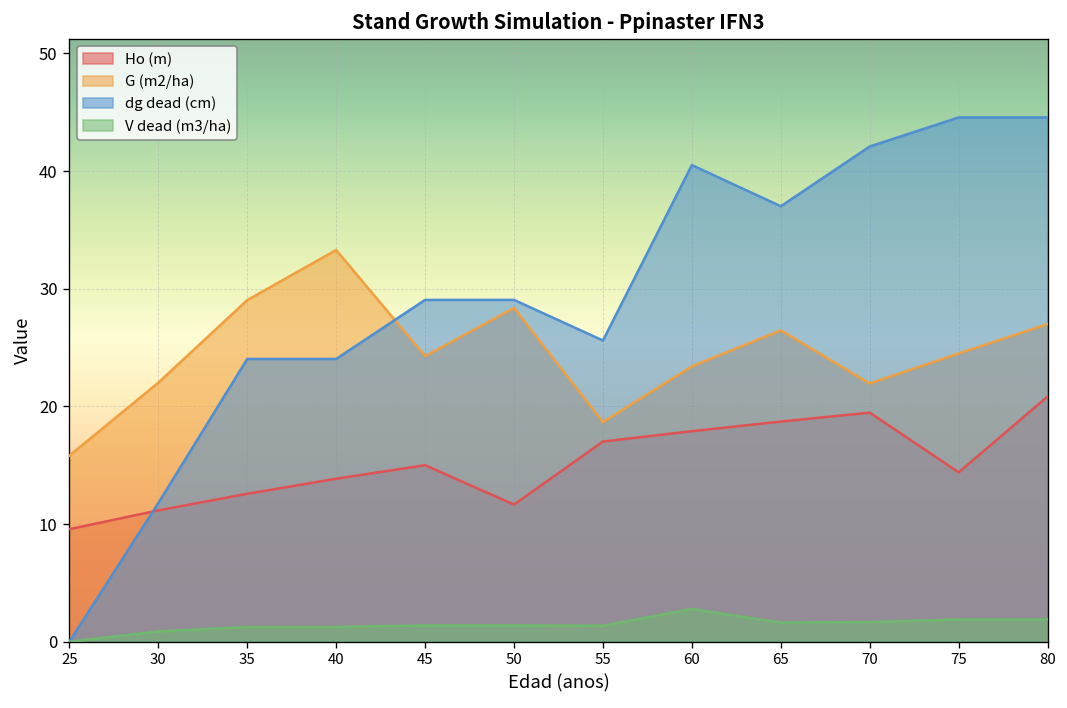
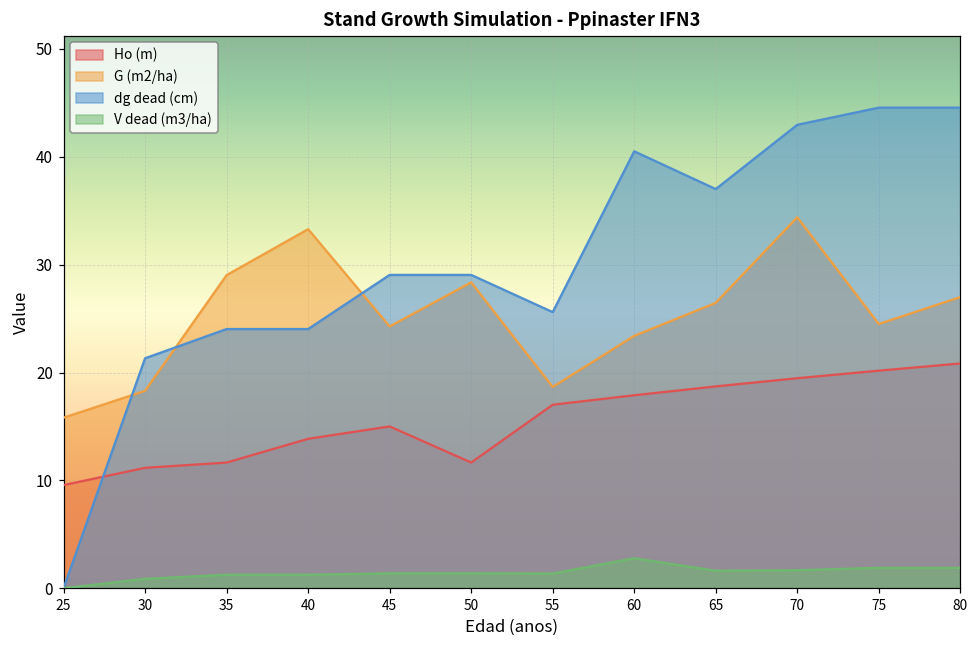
  {
    "Ho (m)": {
      "25": 10,
      "30": 11,
-     "35": 13,
+     "35": 12,
      "40": 14,
      "45": 15,
      "50": 12,
      "55": 17,
      "60": 18,
      "65": 19,
      "70": 19,
-     "75": 14,
+     "75": 20,
      "80": 21
    },
    "G (m2/ha)": {
      "25": 16,
-     "30": 22,
+     "30": 18,
      "35": 29,
      "40": 33,
      "45": 24,
      "50": 28,
      "55": 19,
      "60": 23,
      "65": 26,
-     "70": 22,
+     "70": 34,
      "75": 25,
      "80": 27
    },
    "dg dead (cm)": {
-     "30": 12,
+     "30": 21,
      "35": 24,
      "40": 24,
      "45": 29,
      "50": 29,
      "55": 26,
      "60": 41,
      "65": 37,
-     "70": 42,
+     "70": 43,
      "75": 45,
      "80": 45
    },
    "V dead (m3/ha)": {
      "30": 1,
      "35": 1,
      "40": 1,
      "45": 1,
      "50": 1,
      "55": 1,
      "60": 3,
      "65": 2,
      "70": 2,
      "75": 2,
      "80": 2
    }
  }
